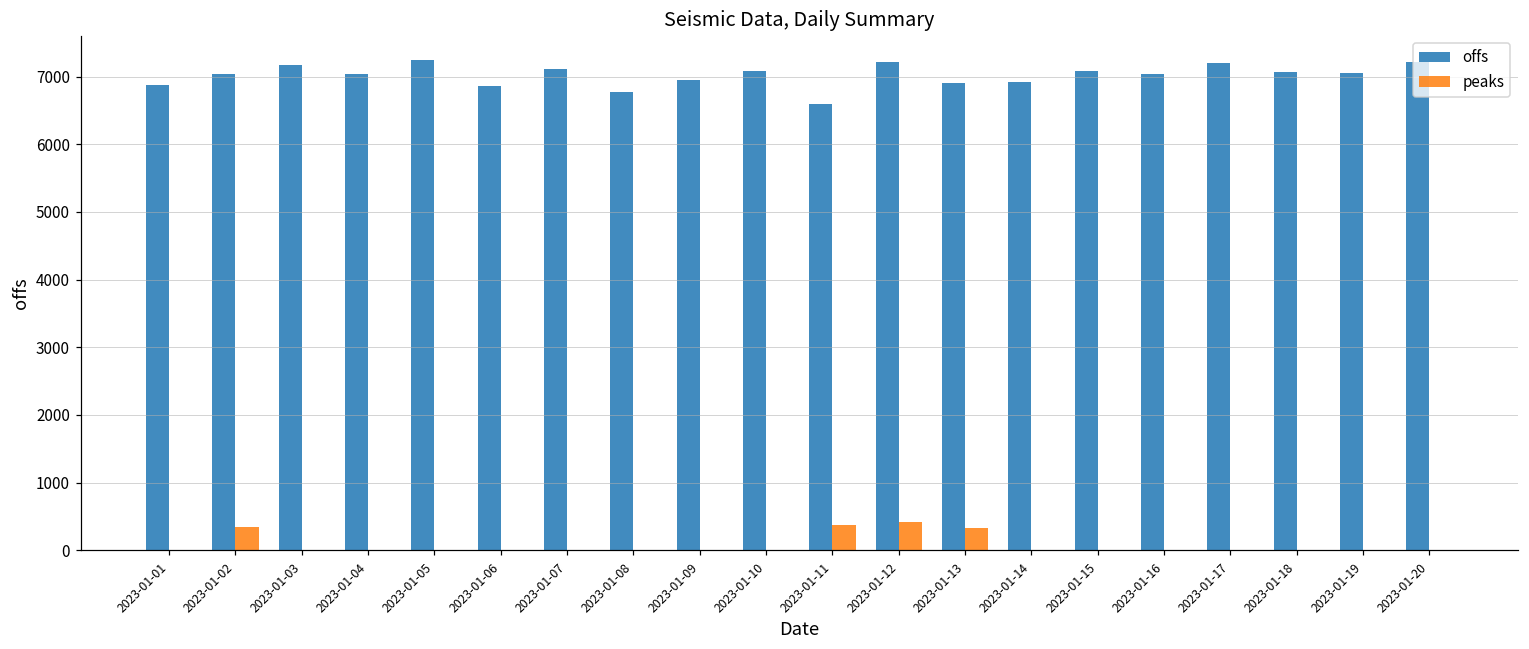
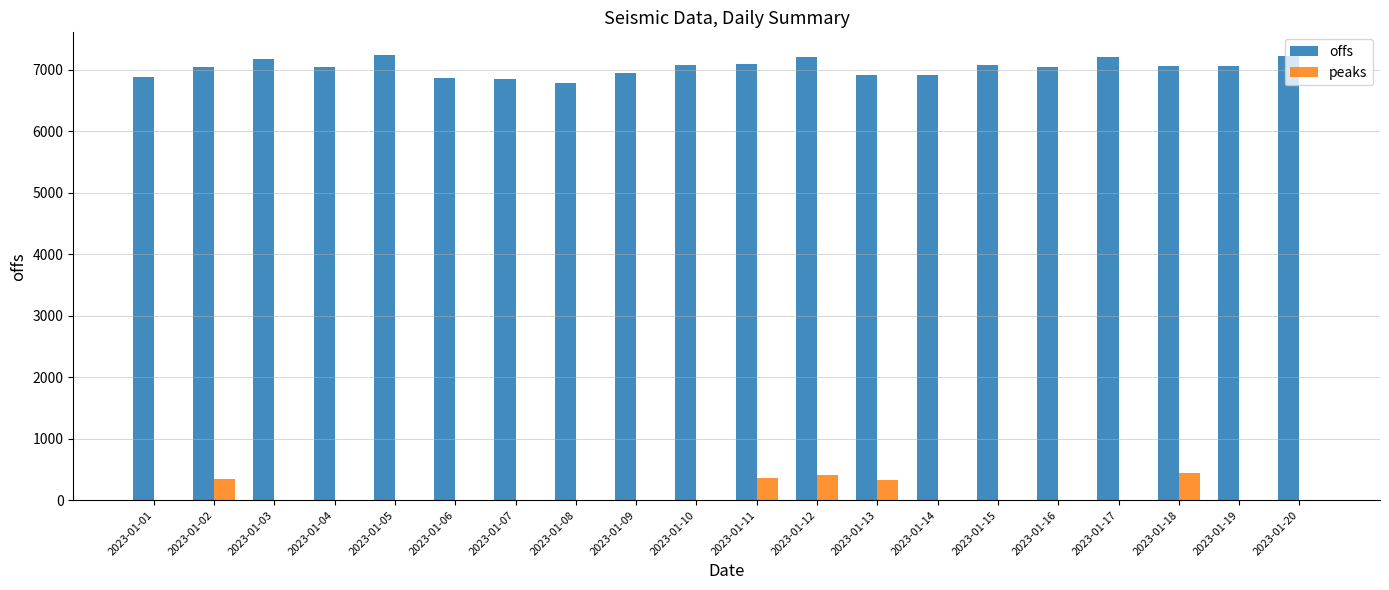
  {
    "offs": {
      "2023-01-01": 6900,
      "2023-01-02": 7000,
      "2023-01-03": 7200,
      "2023-01-04": 7000,
      "2023-01-05": 7200,
      "2023-01-06": 6900,
-     "2023-01-07": 7100,
+     "2023-01-07": 6900,
      "2023-01-08": 6800,
      "2023-01-09": 7000,
      "2023-01-10": 7100,
-     "2023-01-11": 6600,
+     "2023-01-11": 7100,
      "2023-01-12": 7200,
      "2023-01-13": 6900,
      "2023-01-14": 6900,
      "2023-01-15": 7100,
      "2023-01-16": 7000,
      "2023-01-17": 7200,
      "2023-01-18": 7100,
      "2023-01-19": 7100
    },
    "peaks": {
      "2023-01-02": 300,
      "2023-01-03": 0,
      "2023-01-04": 0,
      "2023-01-05": 0,
      "2023-01-06": 0,
      "2023-01-07": 0,
      "2023-01-09": 0,
      "2023-01-10": 0,
      "2023-01-11": 400,
      "2023-01-12": 400,
      "2023-01-13": 300,
      "2023-01-14": 0,
-     "2023-01-18": 0,
+     "2023-01-18": 400,
      "2023-01-19": 0
    }
  }
